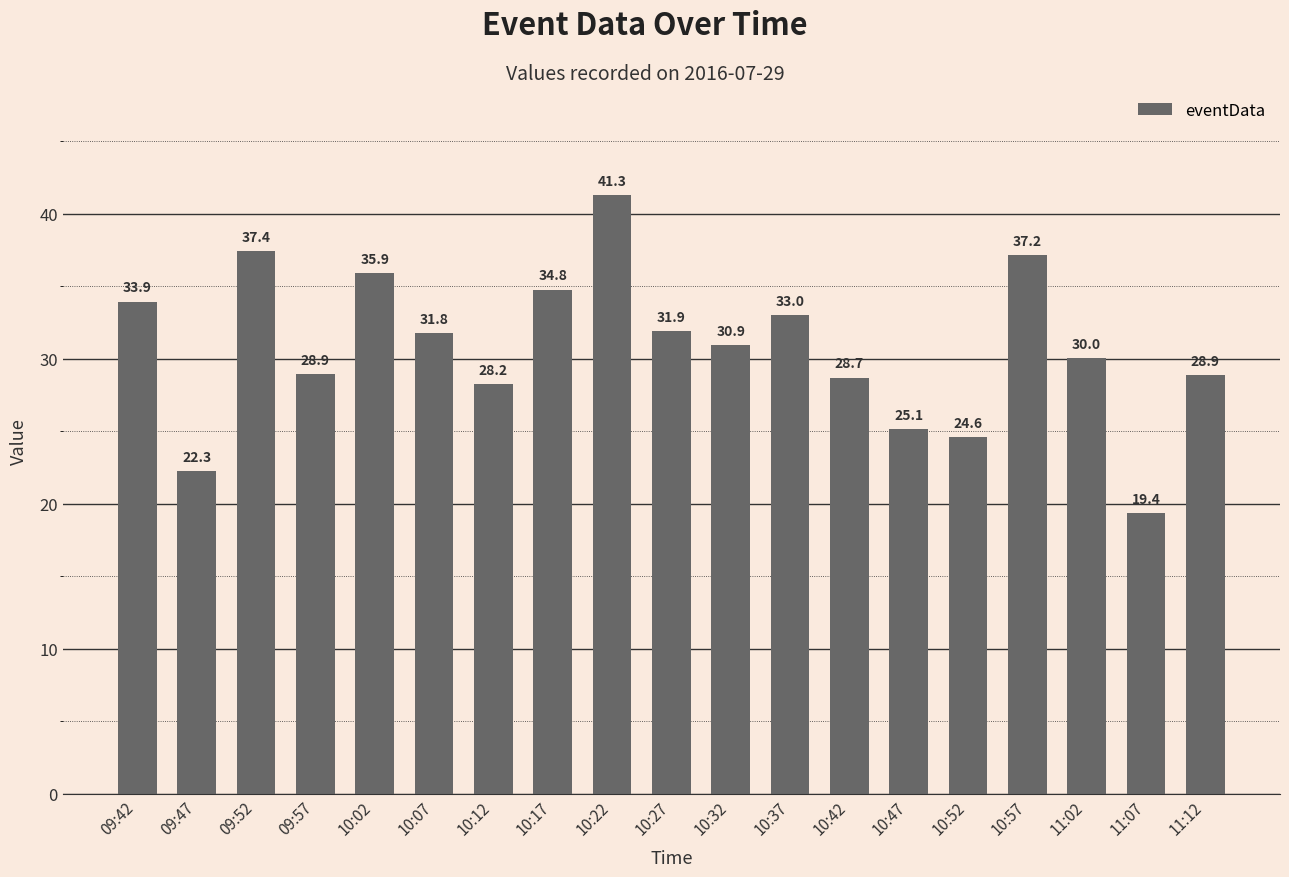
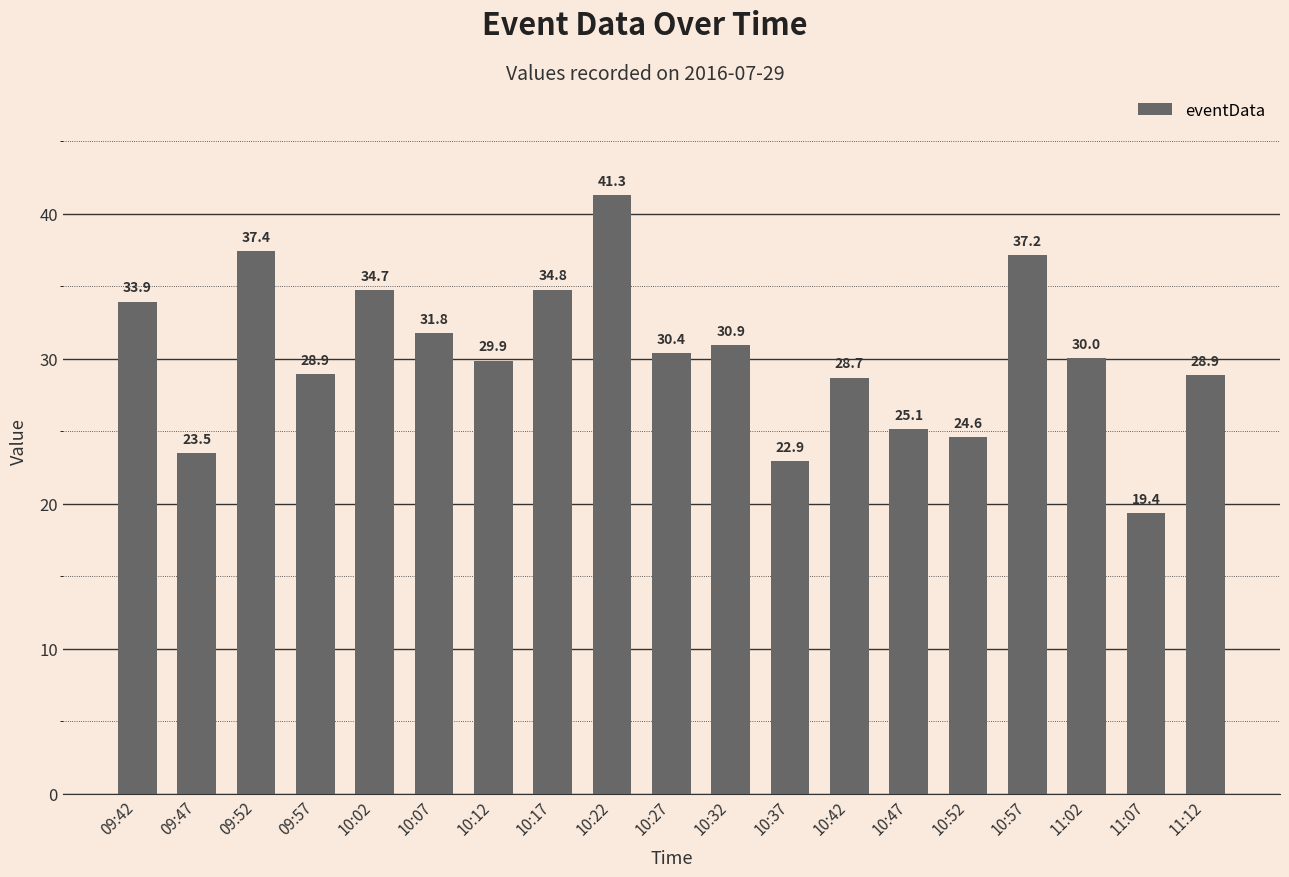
  {
    "09:42": 33.9,
-   "09:47": 22.3,
+   "09:47": 23.5,
    "09:52": 37.4,
    "09:57": 28.9,
-   "10:02": 35.9,
+   "10:02": 34.7,
    "10:07": 31.8,
-   "10:12": 28.2,
+   "10:12": 29.9,
    "10:17": 34.8,
    "10:22": 41.3,
-   "10:27": 31.9,
+   "10:27": 30.4,
    "10:32": 30.9,
-   "10:37": 33.0,
+   "10:37": 22.9,
    "10:42": 28.7,
    "10:47": 25.1,
    "10:52": 24.6,
    "10:57": 37.2,
    "11:02": 30.0,
    "11:07": 19.4,
    "11:12": 28.9
  }
